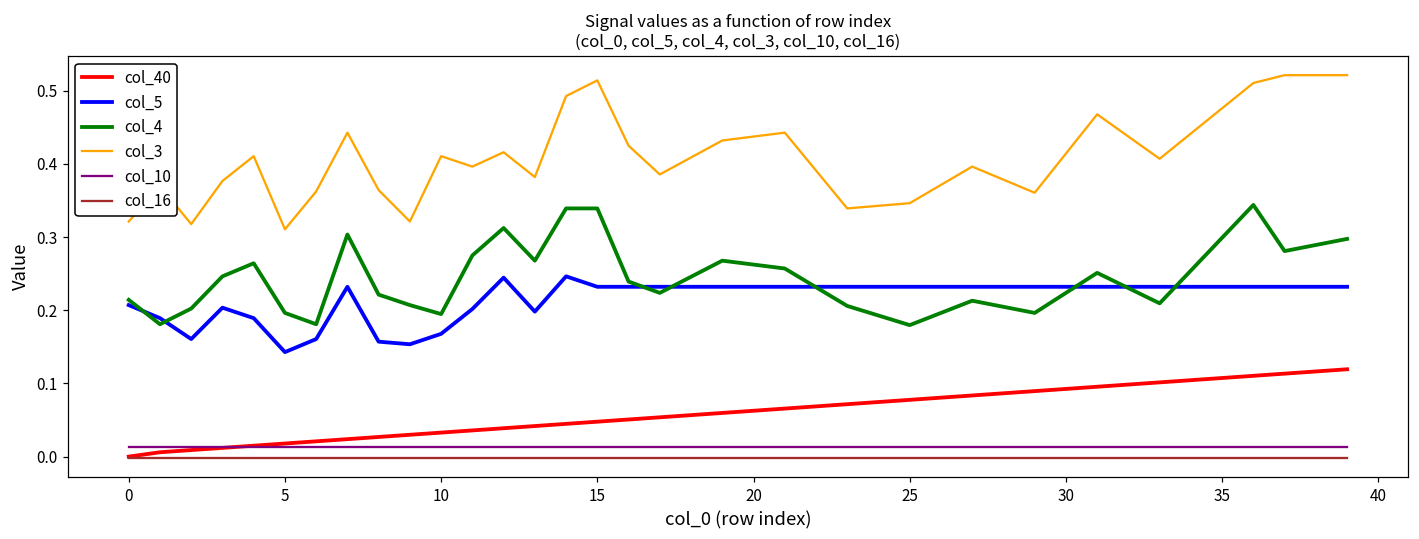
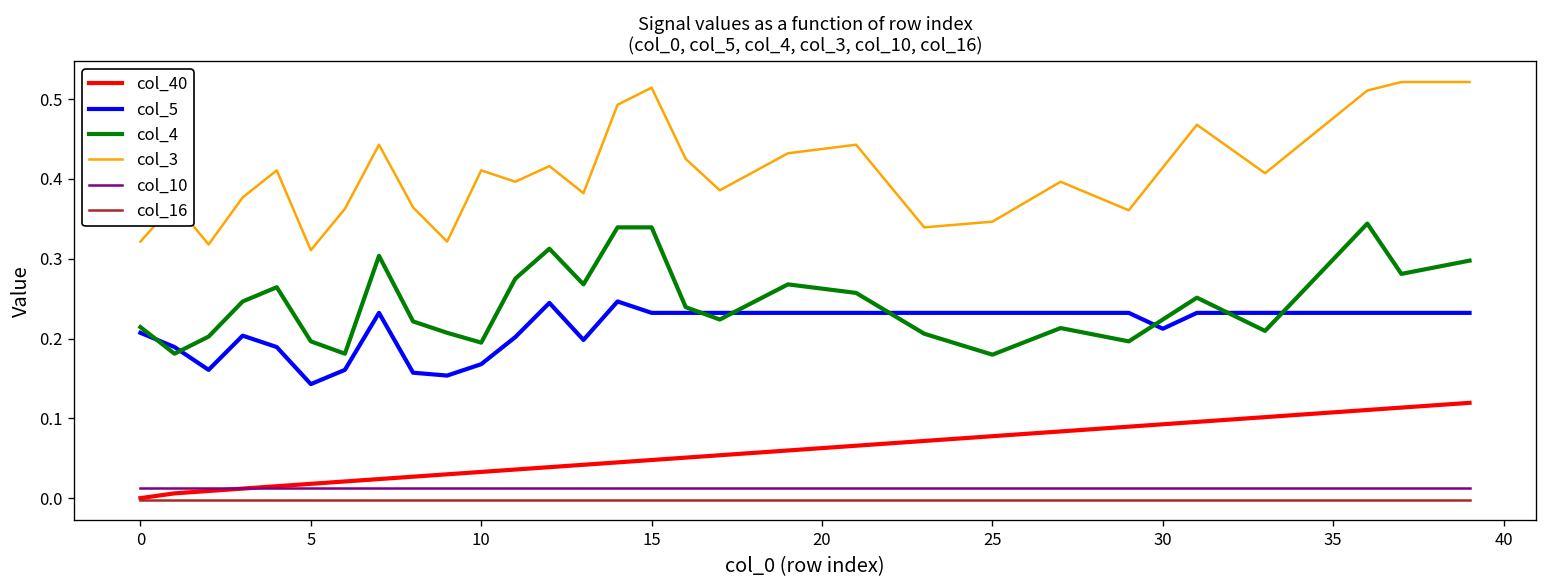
  {
    "col_40": {
      "5": 0.02,
      "10": 0.03,
      "15": 0.05,
      "20": 0.06,
      "25": 0.08,
      "30": 0.09,
      "35": 0.11
    },
    "col_5": {
      "0": 0.21,
      "5": 0.14,
      "10": 0.17,
      "15": 0.23,
      "20": 0.23,
      "25": 0.23,
-     "30": 0.23,
+     "30": 0.21,
      "35": 0.23
    },
    "col_4": {
      "0": 0.21,
      "5": 0.20,
      "10": 0.19,
      "15": 0.34,
      "20": 0.26,
      "25": 0.18,
      "30": 0.22,
      "35": 0.30
    },
    "col_3": {
      "0": 0.32,
      "5": 0.31,
      "10": 0.41,
      "15": 0.51,
      "20": 0.44,
      "25": 0.35,
      "30": 0.41,
      "35": 0.48
    },
    "col_10": {
      "0": 0.01,
      "5": 0.01,
      "10": 0.01,
      "15": 0.01,
      "20": 0.01,
      "25": 0.01,
      "30": 0.01,
      "35": 0.01
    },
    "col_16": {
      "5": 0.00,
      "10": 0.00,
      "15": 0.00,
      "20": 0.00,
      "25": 0.00,
      "30": 0.00,
      "35": 0.00
    }
  }
